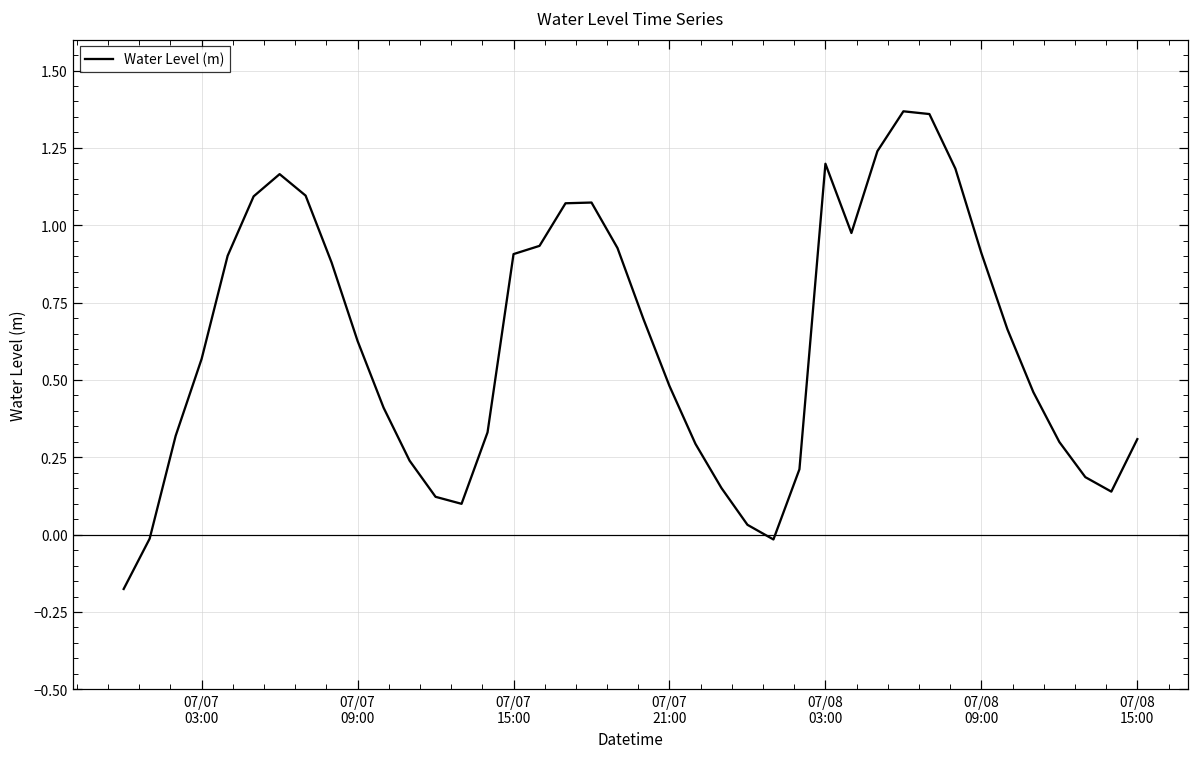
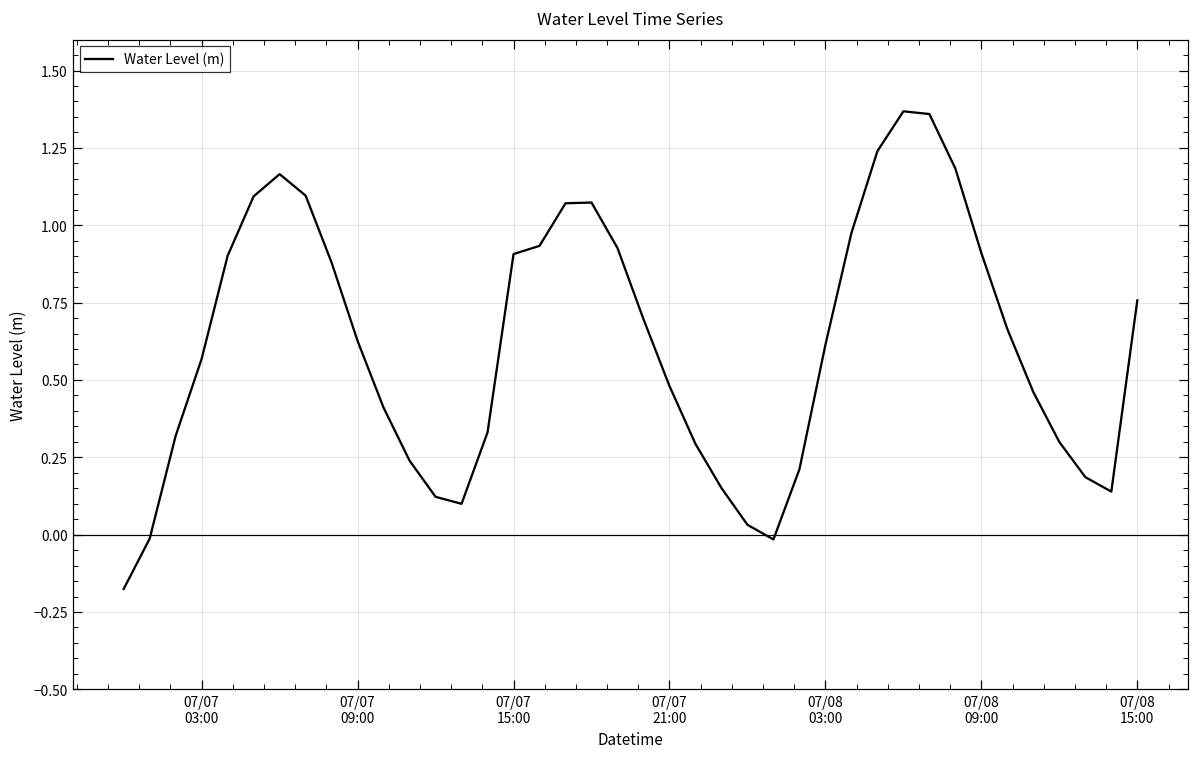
  {
    "07/07 03:00": 0.57,
    "07/07 09:00": 0.63,
    "07/07 15:00": 0.91,
    "07/07 21:00": 0.48,
-   "07/08 03:00": 1.20,
+   "07/08 03:00": 0.61,
    "07/08 09:00": 0.91,
-   "07/08 15:00": 0.31
+   "07/08 15:00": 0.76
  }
